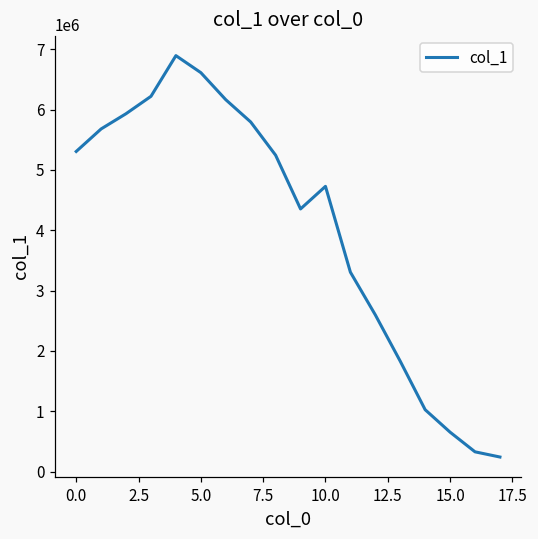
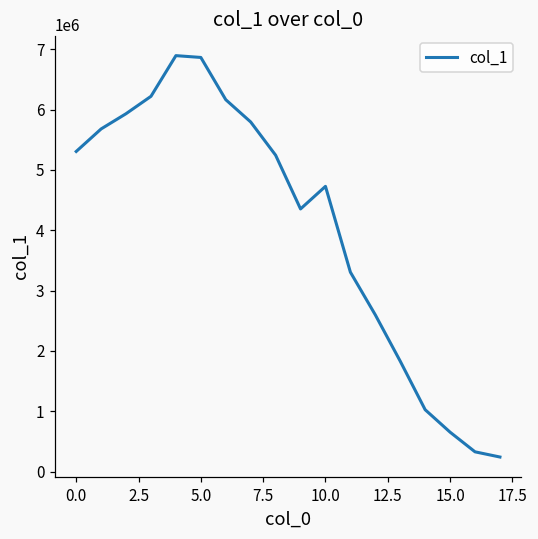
  {
    "0.0": 5300000,
-   "5.0": 6600000,
+   "5.0": 6900000,
    "10.0": 4700000,
    "15.0": 700000
  }
